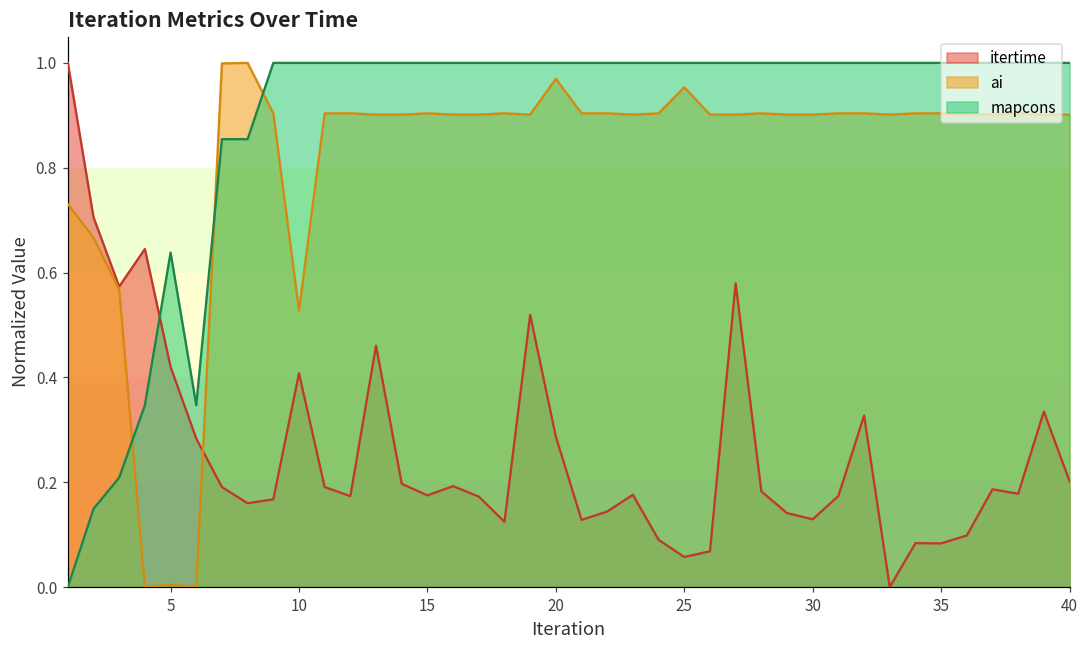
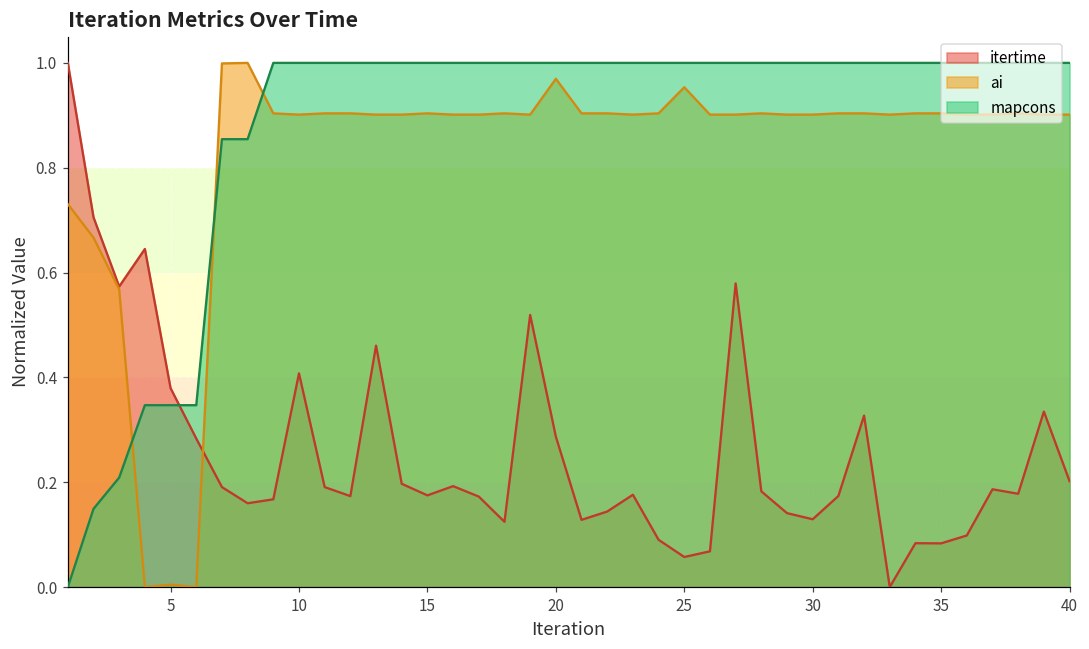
  {
    "itertime": {
-     "5": 0.42,
+     "5": 0.38,
      "10": 0.41,
      "15": 0.17,
      "20": 0.29,
      "25": 0.06,
      "30": 0.13,
      "35": 0.08,
      "40": 0.20
    },
    "ai": {
      "5": 0.00,
-     "10": 0.53,
+     "10": 0.90,
      "15": 0.90,
      "20": 0.97,
      "25": 0.95,
      "30": 0.90,
      "40": 0.90
    },
    "mapcons": {
-     "5": 0.64,
+     "5": 0.35,
      "10": 1.00,
      "15": 1.00,
      "20": 1.00,
      "25": 1.00,
      "30": 1.00,
      "40": 1.00
    }
  }
